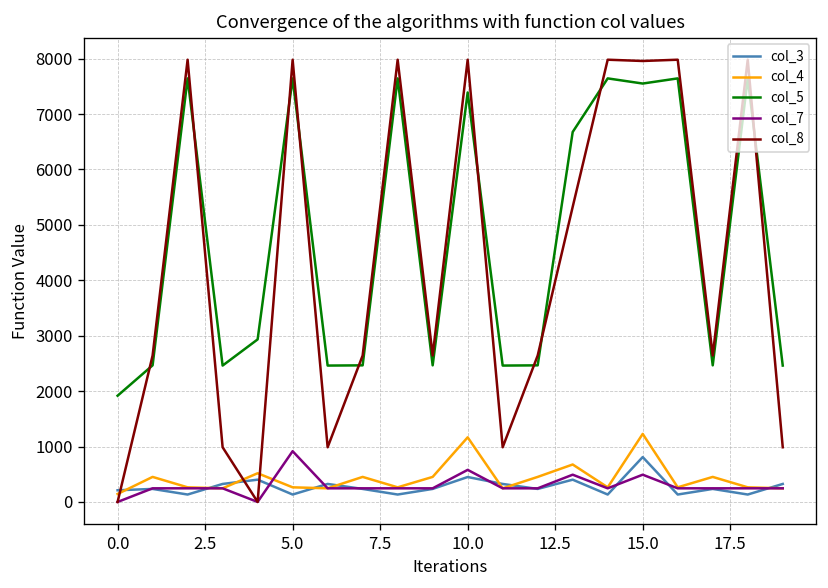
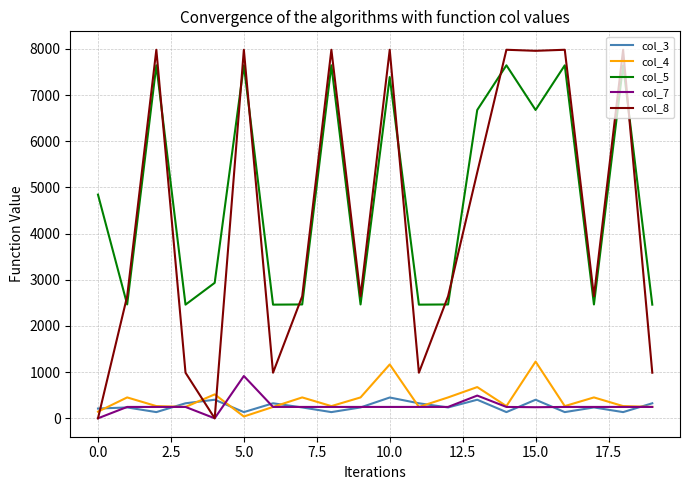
  {
    "col_3": {
      "0.0": 200,
      "5.0": 100,
      "10.0": 500,
-     "15.0": 800
+     "15.0": 400
    },
    "col_4": {
      "0.0": 100,
-     "5.0": 300,
+     "5.0": 0,
      "10.0": 1200,
      "15.0": 1200
    },
    "col_5": {
-     "0.0": 1900,
+     "0.0": 4800,
      "5.0": 7600,
      "10.0": 7400,
-     "15.0": 7600
+     "15.0": 6700
    },
    "col_7": {
      "5.0": 900,
-     "10.0": 600,
-     "15.0": 500
+     "10.0": 200,
+     "15.0": 200
    },
    "col_8": {
      "5.0": 8000,
      "10.0": 8000,
      "15.0": 8000
    }
  }
